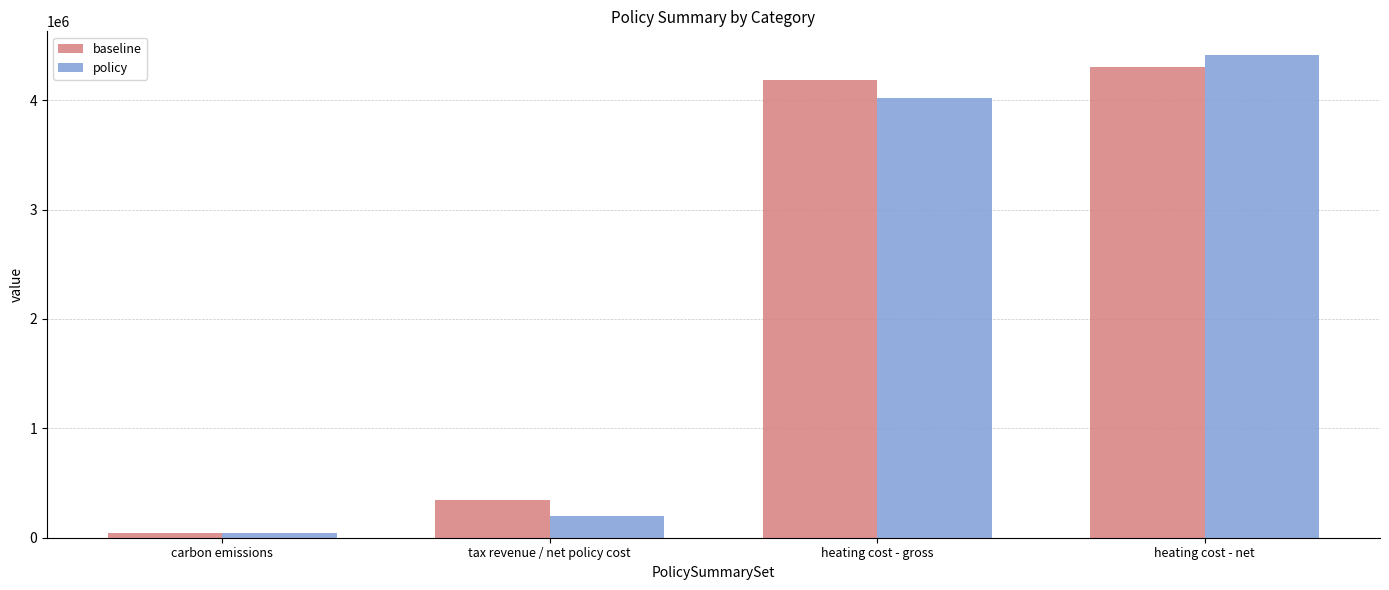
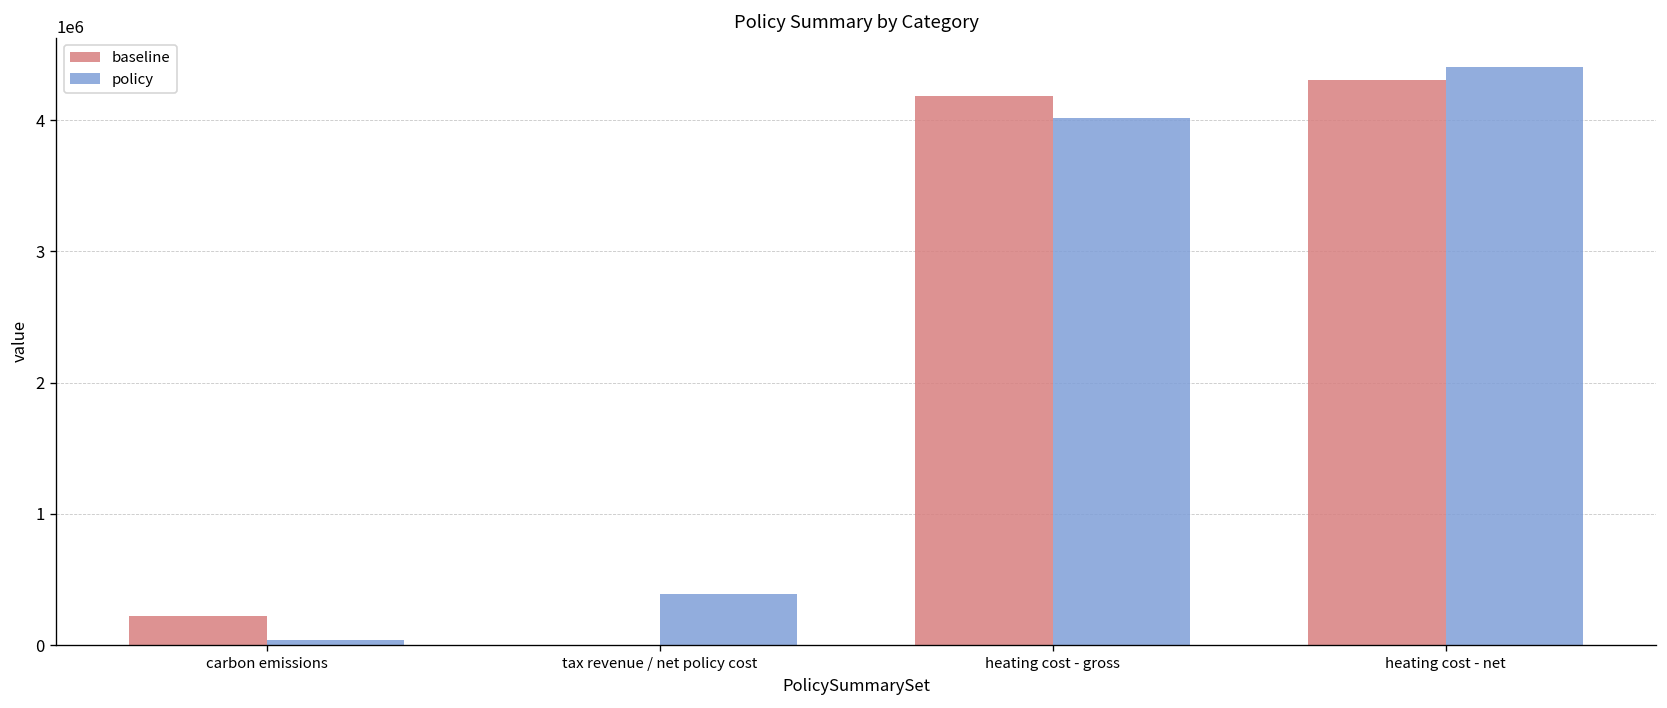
  {
    "baseline": {
-     "carbon emissions": 40000,
-     "tax revenue / net policy cost": 340000,
+     "carbon emissions": 220000,
+     "tax revenue / net policy cost": 0,
      "heating cost - gross": 4180000,
      "heating cost - net": 4300000
    },
    "policy": {
      "carbon emissions": 40000,
-     "tax revenue / net policy cost": 200000,
+     "tax revenue / net policy cost": 390000,
      "heating cost - gross": 4020000,
      "heating cost - net": 4410000
    }
  }
